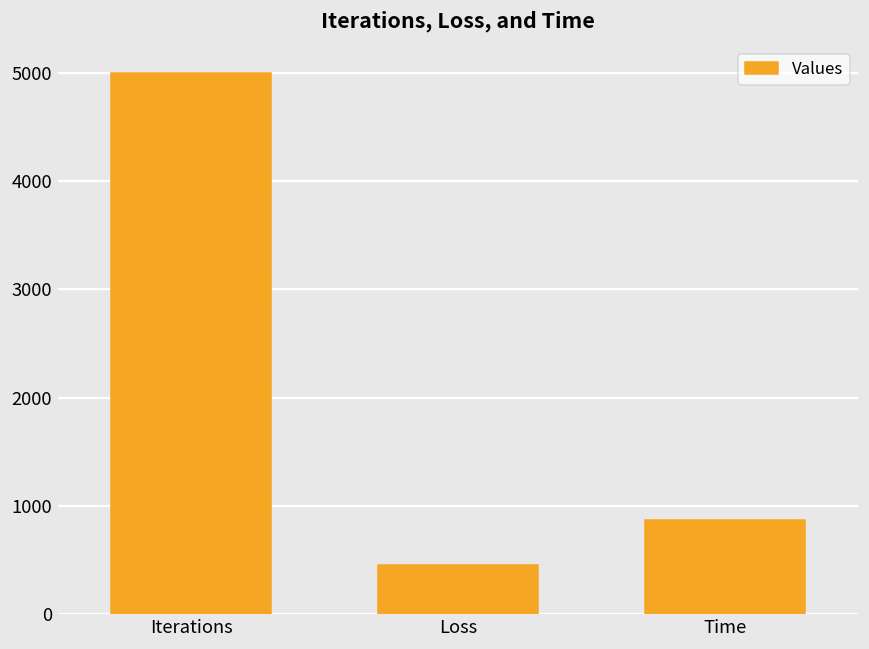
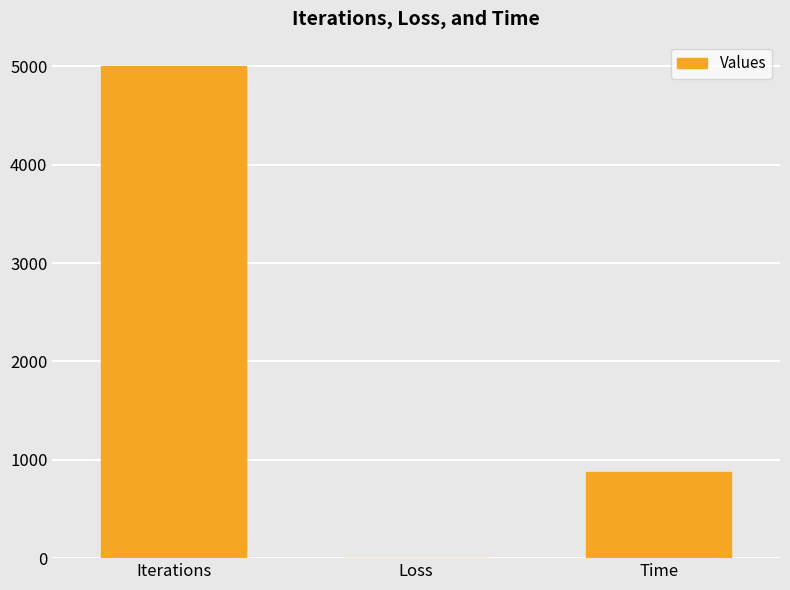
  {
    "Iterations": 5000,
-   "Loss": 400,
+   "Loss": 0,
    "Time": 900
  }
